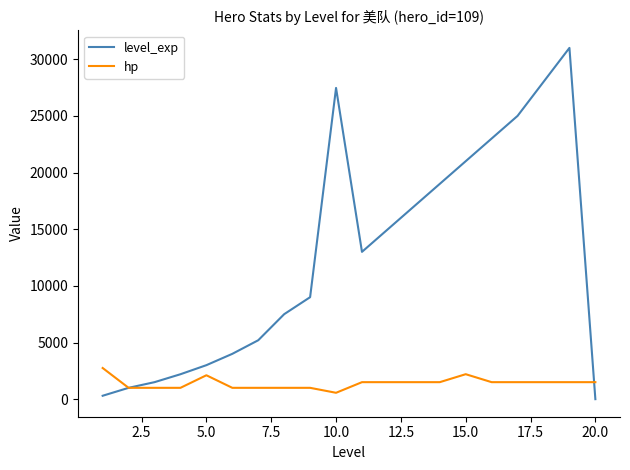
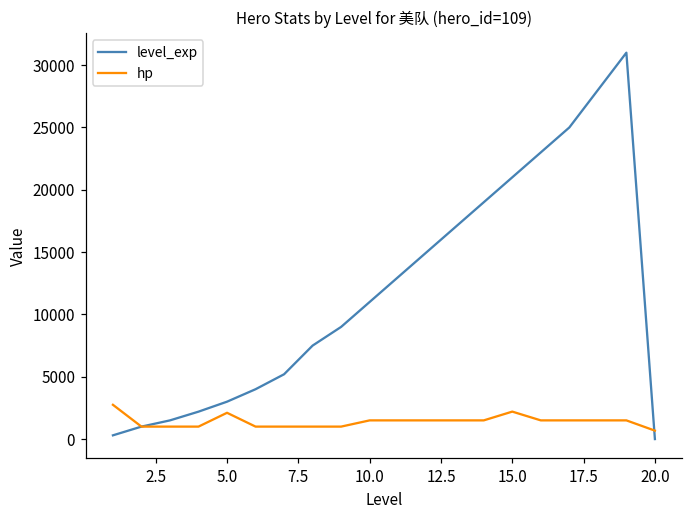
  {
    "level_exp": {
      "5.0": 3000,
-     "10.0": 27500,
+     "10.0": 11000,
      "15.0": 21000,
      "20.0": 0
    },
    "hp": {
      "5.0": 2100,
-     "10.0": 600,
+     "10.0": 1500,
      "15.0": 2200,
-     "20.0": 1500
+     "20.0": 700
    }
  }
